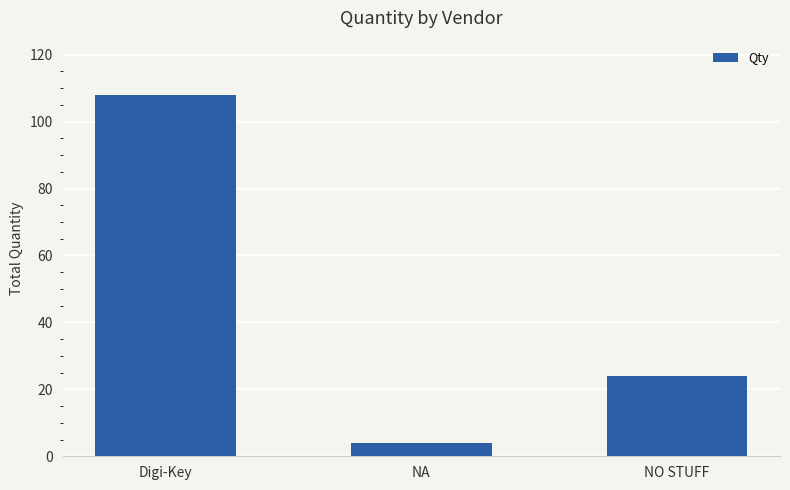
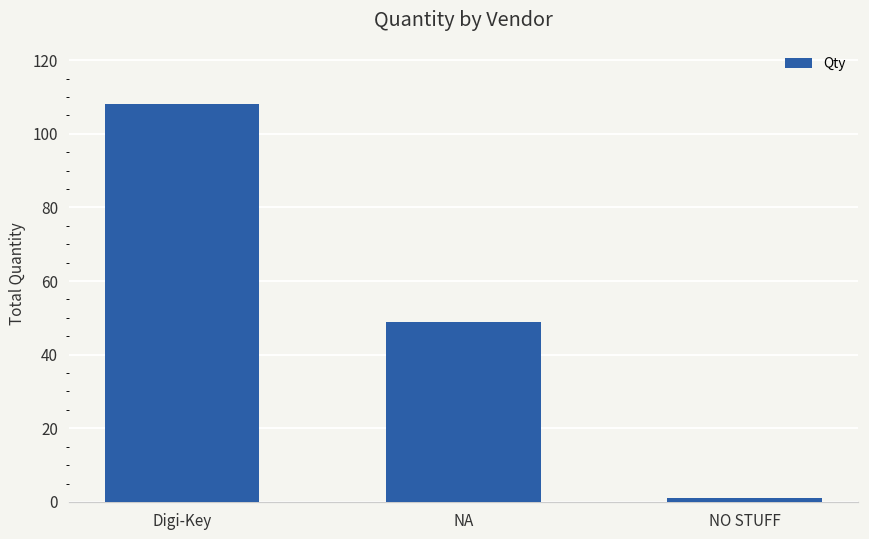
  {
    "Digi-Key": 108,
-   "NA": 4,
-   "NO STUFF": 24
+   "NA": 49,
+   "NO STUFF": 1
  }
